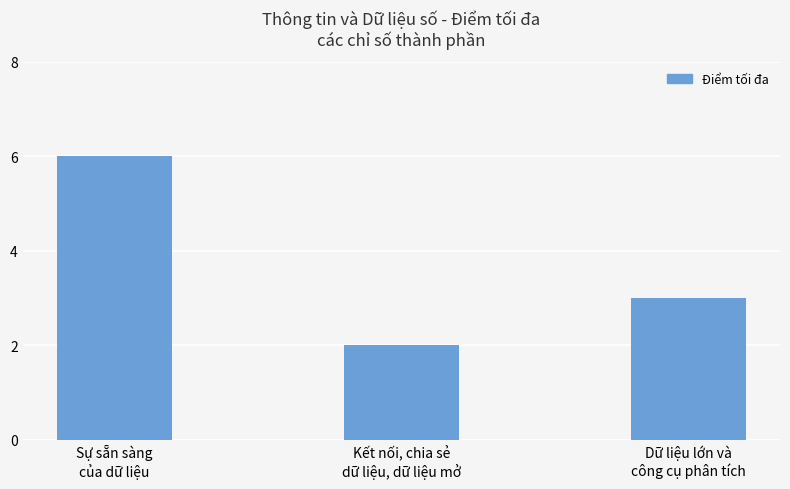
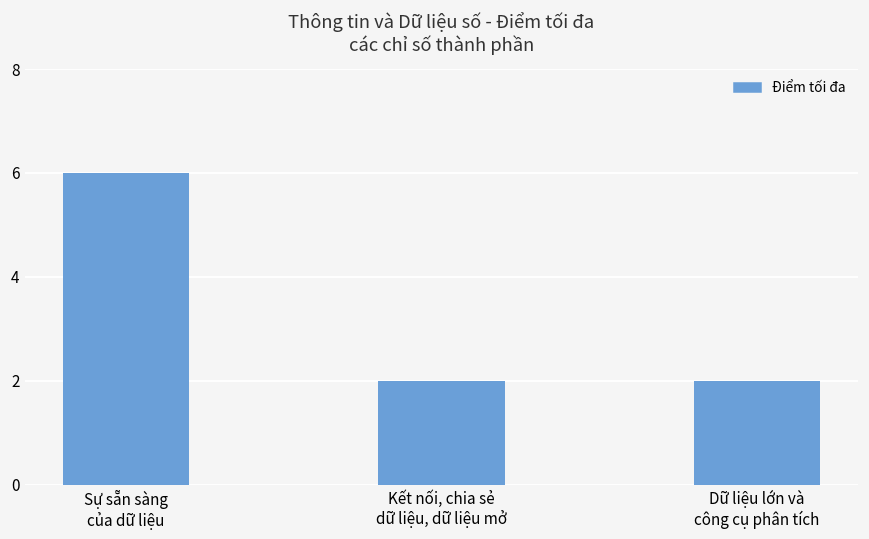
  {
    "Sự sẵn sàng của dữ liệu": 6,
    "Kết nối, chia sẻ dữ liệu, dữ liệu mở": 2,
-   "Dữ liệu lớn và công cụ phân tích": 3
+   "Dữ liệu lớn và công cụ phân tích": 2
  }
